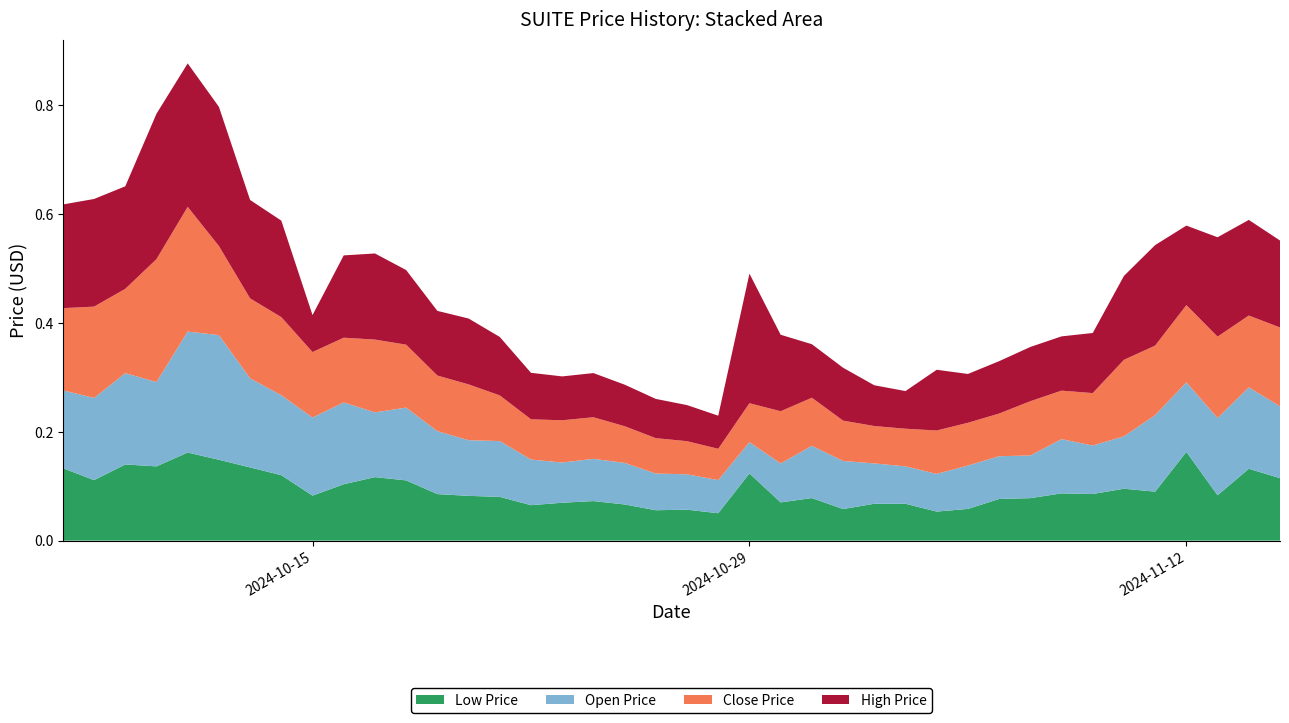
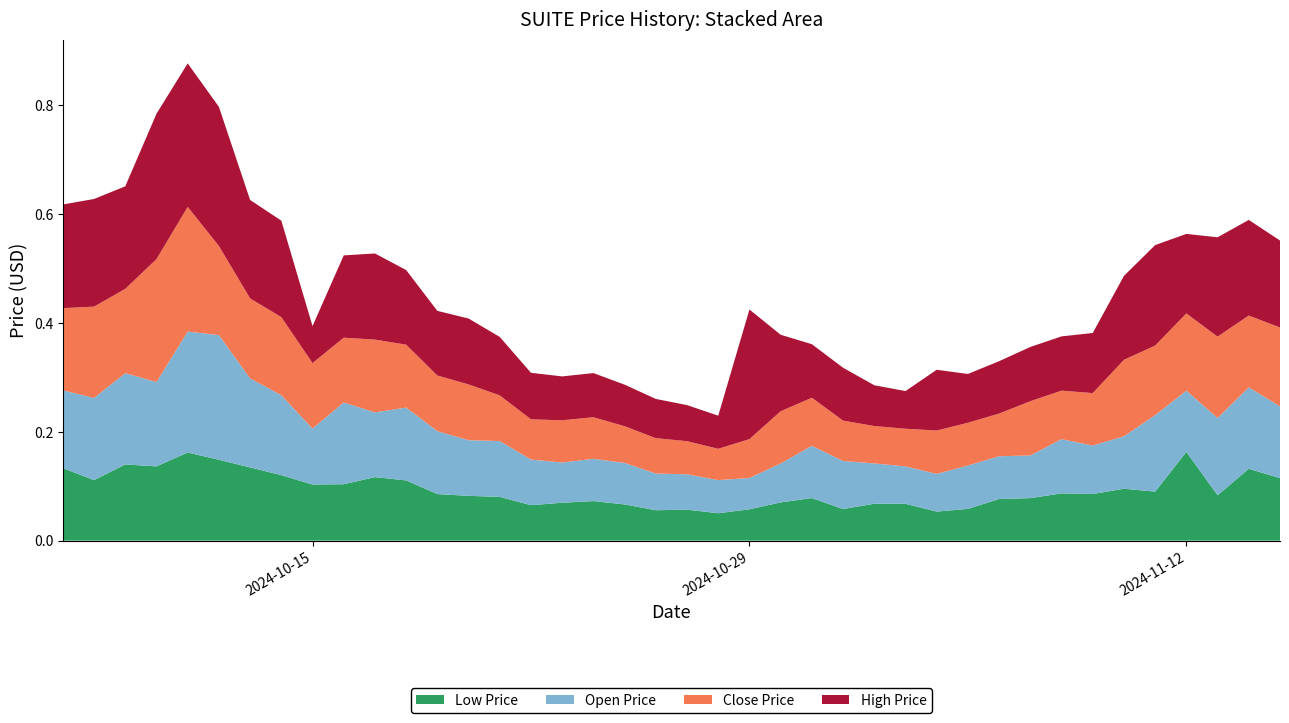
  {
    "Low Price": {
-     "2024-10-15": 0.08,
-     "2024-10-29": 0.12,
+     "2024-10-15": 0.10,
+     "2024-10-29": 0.06,
      "2024-11-12": 0.16
    },
    "Open Price": {
-     "2024-10-15": 0.14,
+     "2024-10-15": 0.10,
      "2024-10-29": 0.06,
-     "2024-11-12": 0.13
+     "2024-11-12": 0.11
    },
    "Close Price": {
      "2024-10-15": 0.12,
      "2024-10-29": 0.07,
      "2024-11-12": 0.14
    },
    "High Price": {
      "2024-10-15": 0.07,
      "2024-10-29": 0.24,
      "2024-11-12": 0.15
    }
  }
